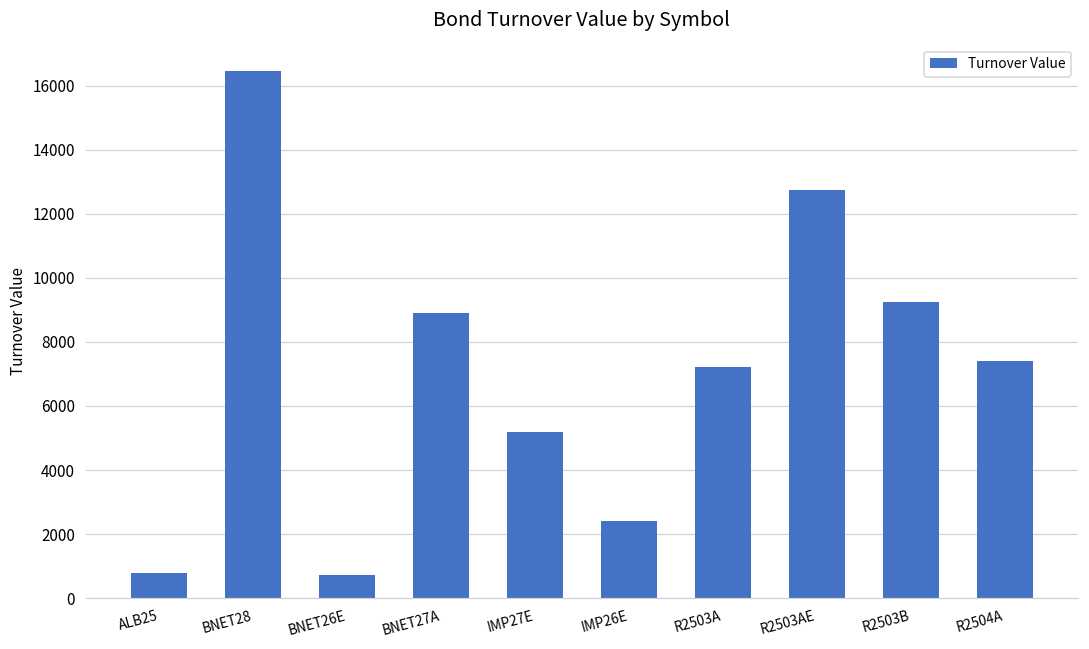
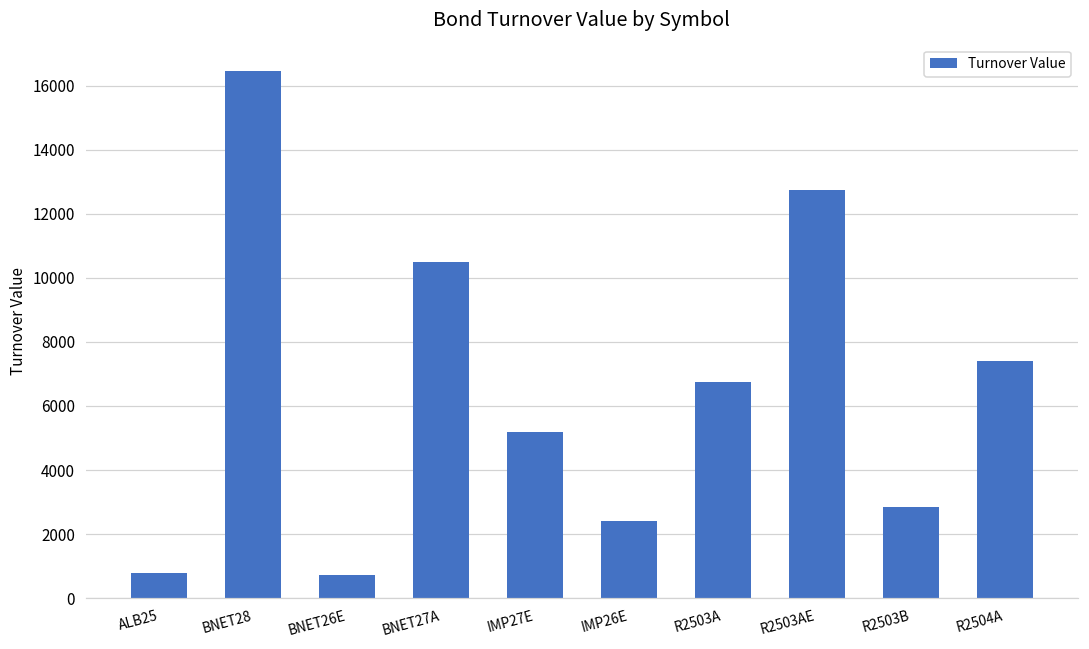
  {
    "ALB25": 800,
    "BNET28": 16500,
    "BNET26E": 700,
-   "BNET27A": 8900,
+   "BNET27A": 10500,
    "IMP27E": 5200,
    "IMP26E": 2400,
-   "R2503A": 7200,
+   "R2503A": 6700,
    "R2503AE": 12700,
-   "R2503B": 9300,
+   "R2503B": 2800,
    "R2504A": 7400
  }
